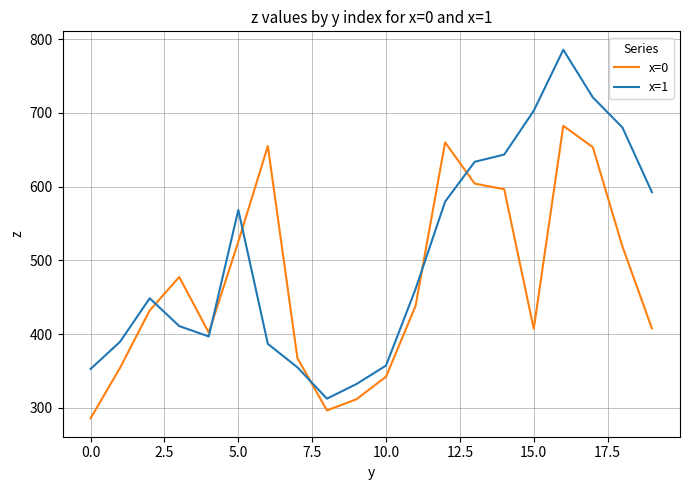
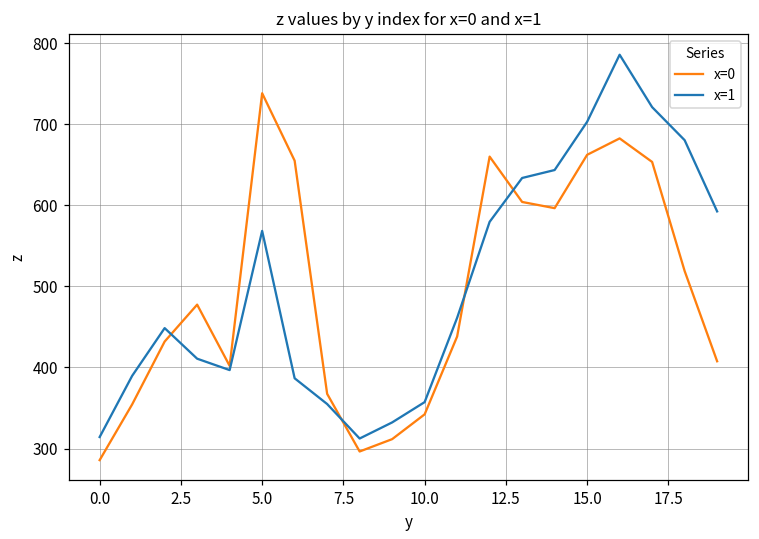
  {
    "x=0": {
      "0.0": 290,
-     "5.0": 530,
+     "5.0": 740,
      "10.0": 340,
-     "15.0": 410
+     "15.0": 660
    },
    "x=1": {
-     "0.0": 350,
+     "0.0": 310,
      "5.0": 570,
      "10.0": 360,
      "15.0": 700
    }
  }
